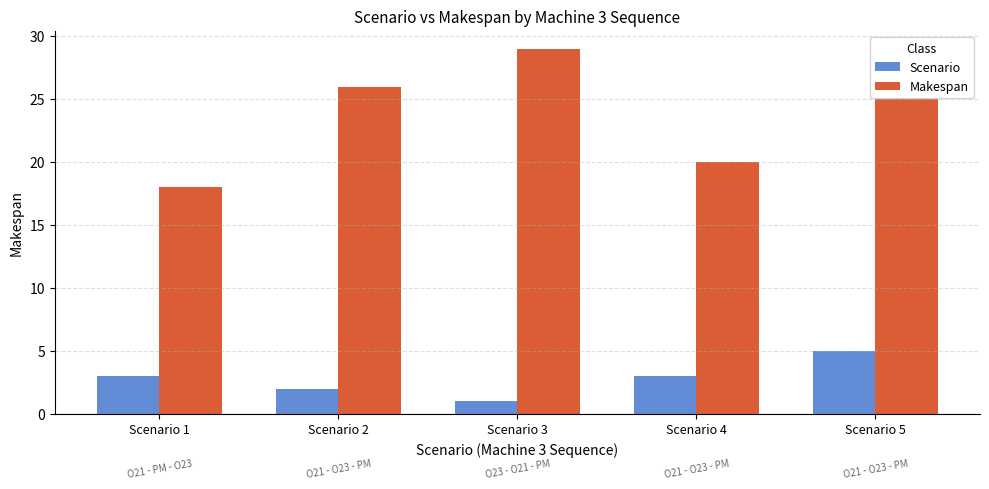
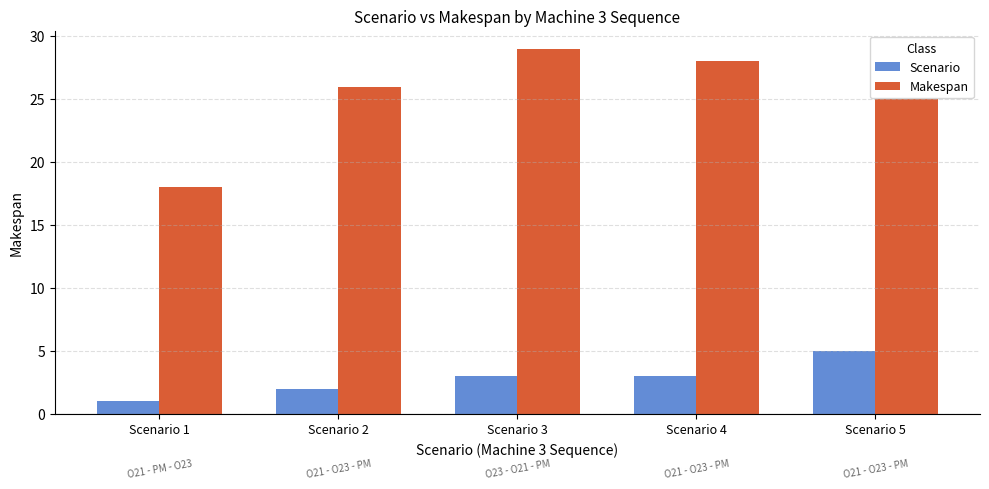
  {
    "Scenario": {
-     "Scenario 1": 3,
+     "Scenario 1": 1,
      "Scenario 2": 2,
-     "Scenario 3": 1,
+     "Scenario 3": 3,
      "Scenario 4": 3,
      "Scenario 5": 5
    },
    "Makespan": {
      "Scenario 1": 18,
      "Scenario 2": 26,
      "Scenario 3": 29,
-     "Scenario 4": 20,
+     "Scenario 4": 28,
      "Scenario 5": 25
    }
  }
